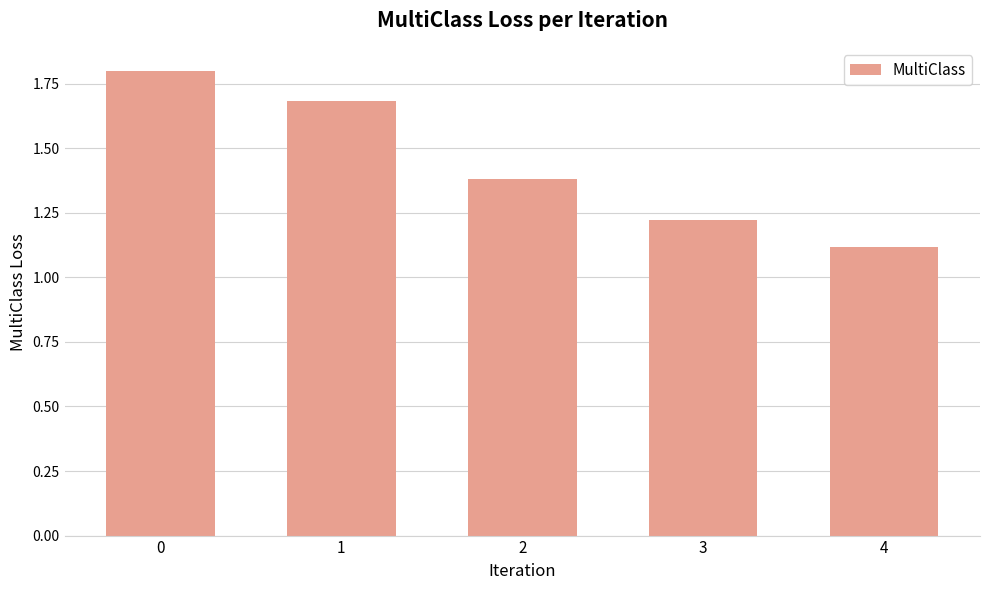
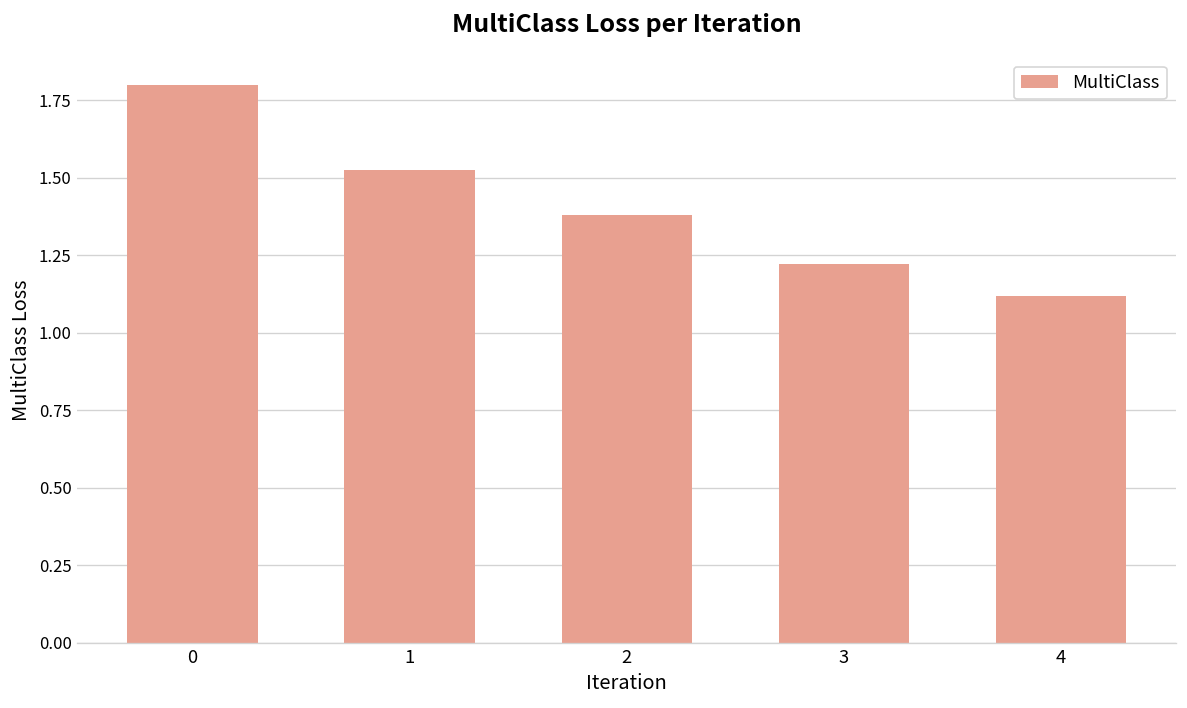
  {
    "0": 1.80,
-   "1": 1.68,
+   "1": 1.53,
    "2": 1.38,
    "3": 1.22,
    "4": 1.12
  }
